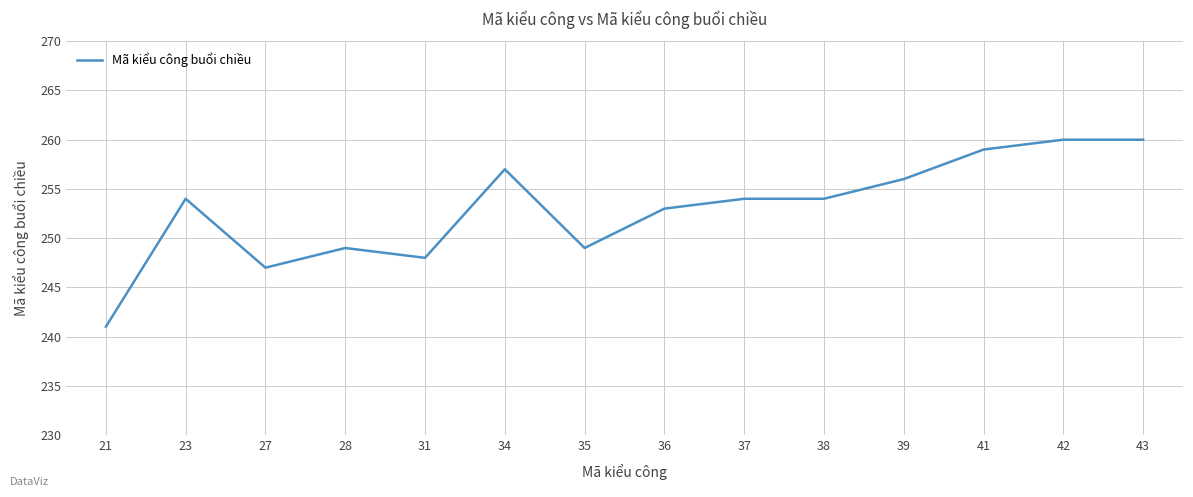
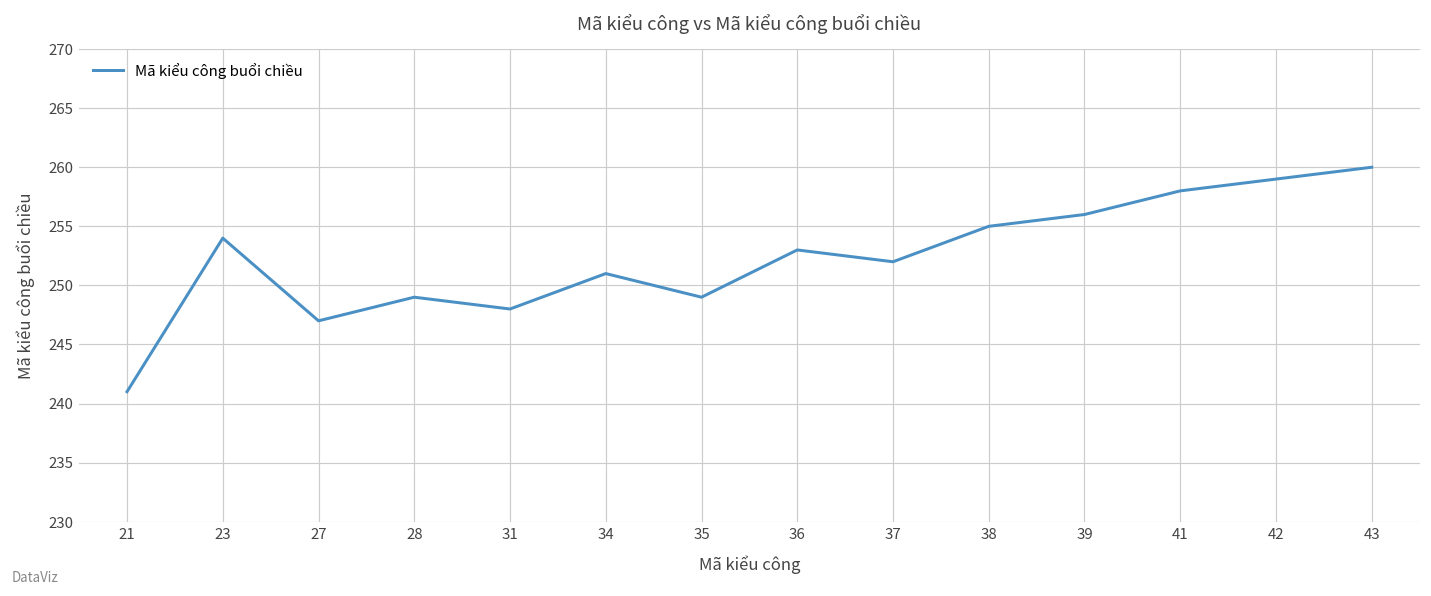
  {
    "21": 241,
    "23": 254,
    "27": 247,
    "28": 249,
    "31": 248,
-   "34": 257,
+   "34": 251,
    "35": 249,
    "36": 253,
-   "37": 254,
-   "38": 254,
+   "37": 252,
+   "38": 255,
    "39": 256,
-   "41": 259,
-   "42": 260,
+   "41": 258,
+   "42": 259,
    "43": 260
  }
